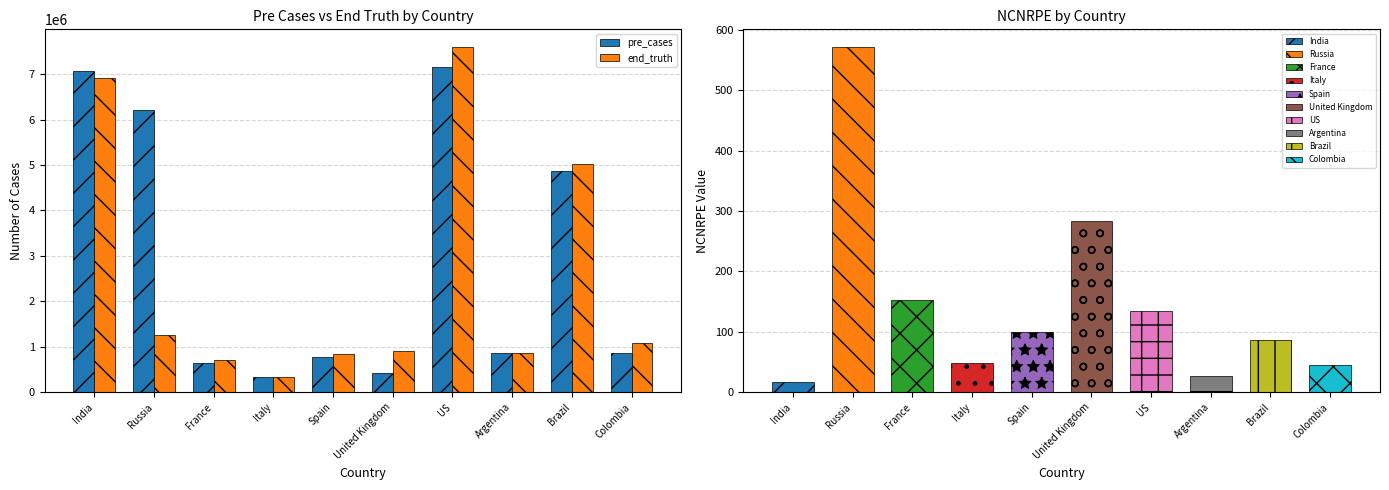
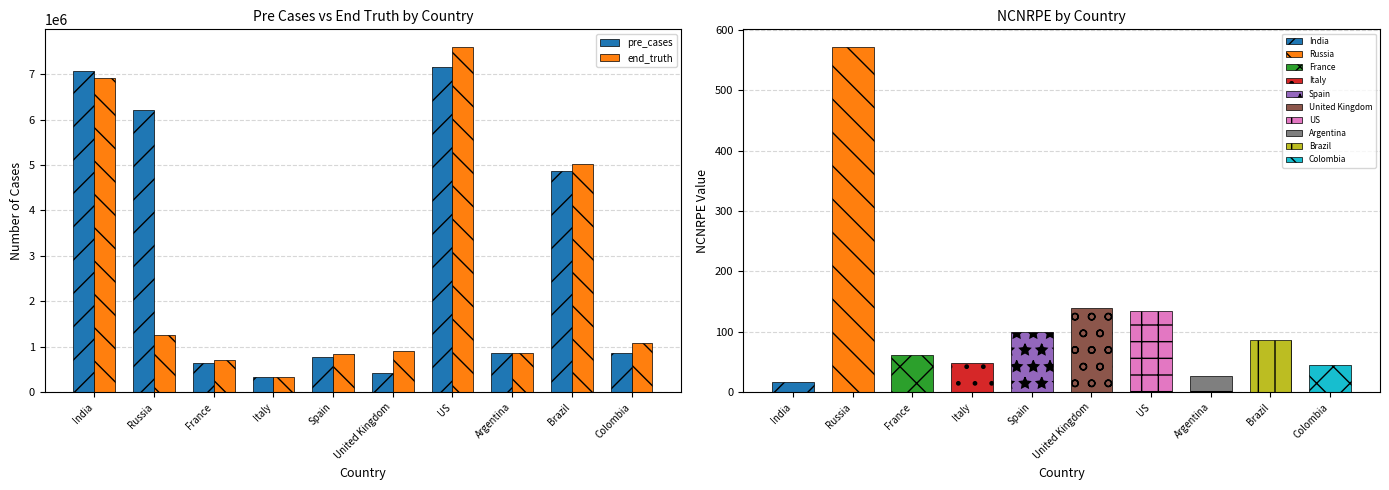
  {
    "Pre Cases vs End Truth by Country": {
      "pre_cases": {
        "India": 7100000,
        "Russia": 6200000,
        "France": 700000,
        "Italy": 300000,
        "Spain": 800000,
        "United Kingdom": 400000,
        "US": 7200000,
        "Argentina": 900000,
        "Brazil": 4900000,
        "Colombia": 900000
      },
      "end_truth": {
        "India": 6900000,
        "Russia": 1300000,
        "France": 700000,
        "Italy": 300000,
        "Spain": 800000,
        "United Kingdom": 900000,
        "US": 7600000,
        "Argentina": 900000,
        "Brazil": 5000000,
        "Colombia": 1100000
      }
    },
    "NCNRPE by Country": {
      "India": 20,
      "Russia": 570,
-     "France": 150,
+     "France": 60,
      "Italy": 50,
      "Spain": 100,
-     "United Kingdom": 280,
+     "United Kingdom": 140,
      "US": 130,
      "Argentina": 30,
      "Brazil": 90,
      "Colombia": 50
    }
  }
